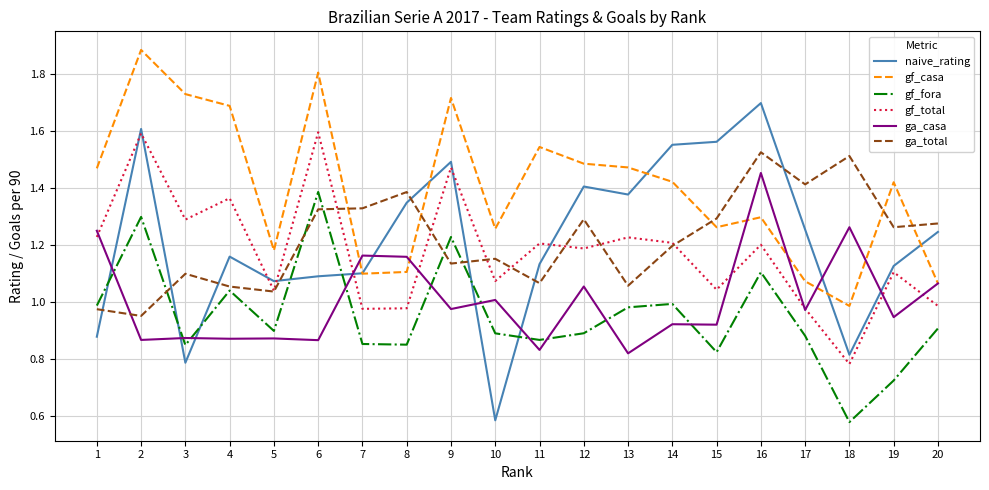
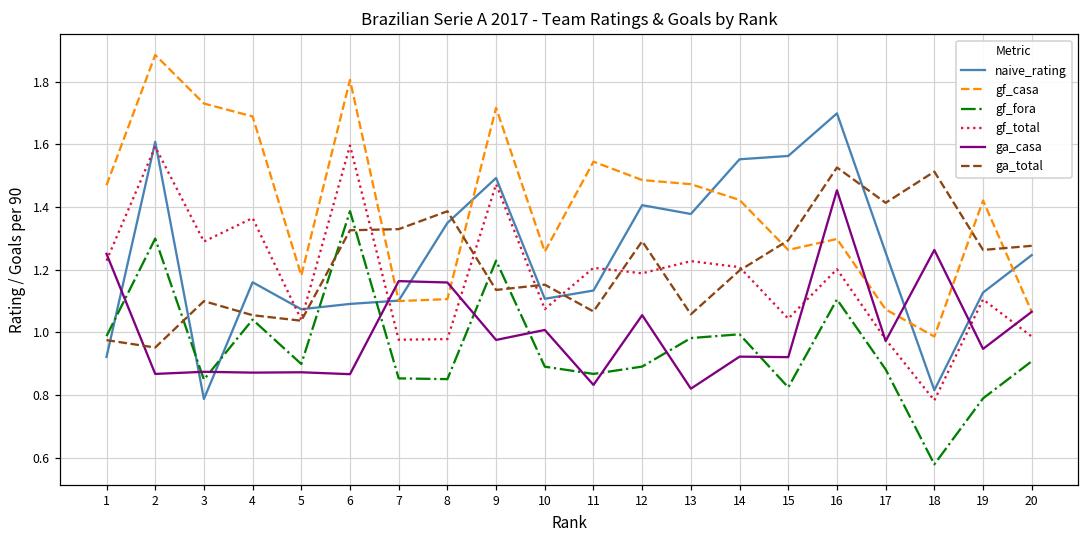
  {
    "naive_rating": {
-     "1": 0.88,
+     "1": 0.92,
      "2": 1.61,
      "3": 0.79,
      "4": 1.16,
      "5": 1.07,
      "6": 1.09,
      "8": 1.35,
      "9": 1.49,
-     "10": 0.59,
+     "10": 1.11,
      "11": 1.13,
      "12": 1.41,
      "13": 1.38,
      "14": 1.55,
      "15": 1.56,
      "16": 1.70,
      "17": 1.25,
      "18": 0.82,
      "19": 1.13,
      "20": 1.25
    },
    "gf_casa": {
      "1": 1.47,
      "2": 1.89,
      "3": 1.73,
      "4": 1.69,
      "5": 1.18,
      "6": 1.81,
      "8": 1.11,
      "9": 1.72,
      "10": 1.26,
      "11": 1.54,
      "12": 1.49,
      "13": 1.47,
      "14": 1.42,
      "15": 1.26,
      "16": 1.30,
      "17": 1.07,
      "18": 0.99,
      "19": 1.42
    },
    "gf_fora": {
      "1": 0.99,
      "2": 1.30,
      "3": 0.85,
      "4": 1.04,
      "5": 0.90,
      "6": 1.39,
      "7": 0.85,
      "8": 0.85,
      "9": 1.23,
      "10": 0.89,
      "11": 0.87,
      "12": 0.89,
      "13": 0.98,
      "14": 0.99,
      "15": 0.82,
      "16": 1.11,
      "17": 0.88,
      "18": 0.58,
-     "19": 0.73,
+     "19": 0.79,
      "20": 0.91
    },
    "gf_total": {
      "1": 1.23,
      "2": 1.59,
      "3": 1.29,
      "4": 1.37,
      "6": 1.60,
      "7": 0.98,
      "8": 0.98,
      "9": 1.47,
      "10": 1.07,
      "11": 1.21,
      "12": 1.19,
      "13": 1.23,
      "14": 1.21,
      "15": 1.04,
      "16": 1.20,
      "18": 0.78,
      "19": 1.11,
      "20": 0.99
    },
    "ga_casa": {
      "1": 1.25,
      "2": 0.87,
      "3": 0.87,
      "4": 0.87,
      "5": 0.87,
      "6": 0.87,
      "7": 1.16,
      "8": 1.16,
      "9": 0.98,
      "10": 1.01,
      "11": 0.83,
      "12": 1.06,
      "13": 0.82,
      "14": 0.92,
      "15": 0.92,
      "16": 1.45,
      "18": 1.26,
      "19": 0.95
    },
    "ga_total": {
      "1": 0.98,
      "2": 0.95,
      "3": 1.10,
      "4": 1.05,
      "6": 1.33,
      "7": 1.33,
      "8": 1.39,
      "9": 1.14,
      "10": 1.15,
      "11": 1.07,
      "12": 1.29,
      "13": 1.06,
      "14": 1.20,
      "15": 1.29,
      "16": 1.53,
      "17": 1.41,
      "18": 1.51,
      "19": 1.26,
      "20": 1.28
    }
  }
